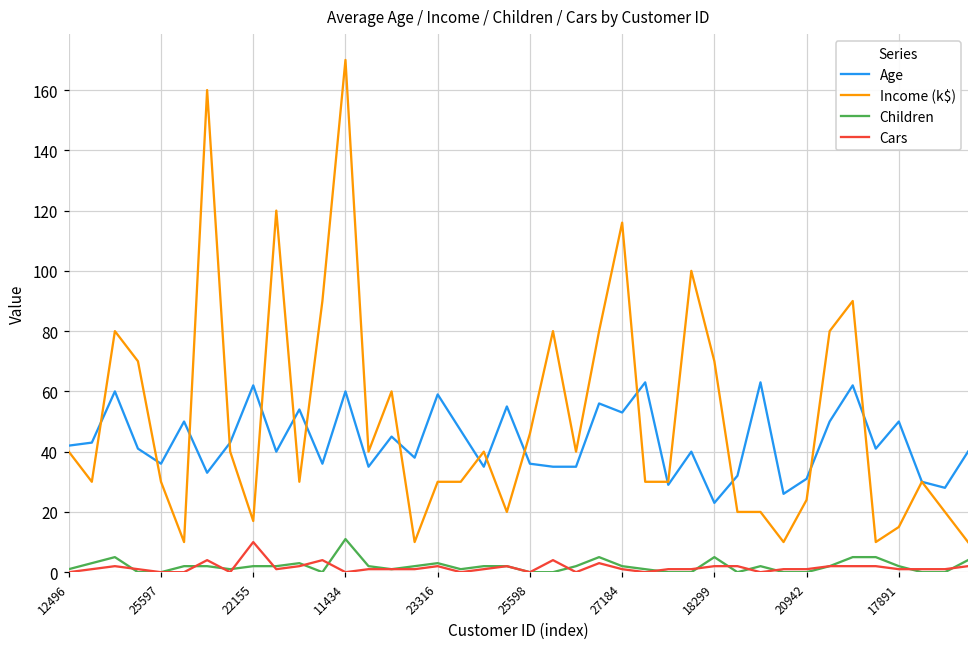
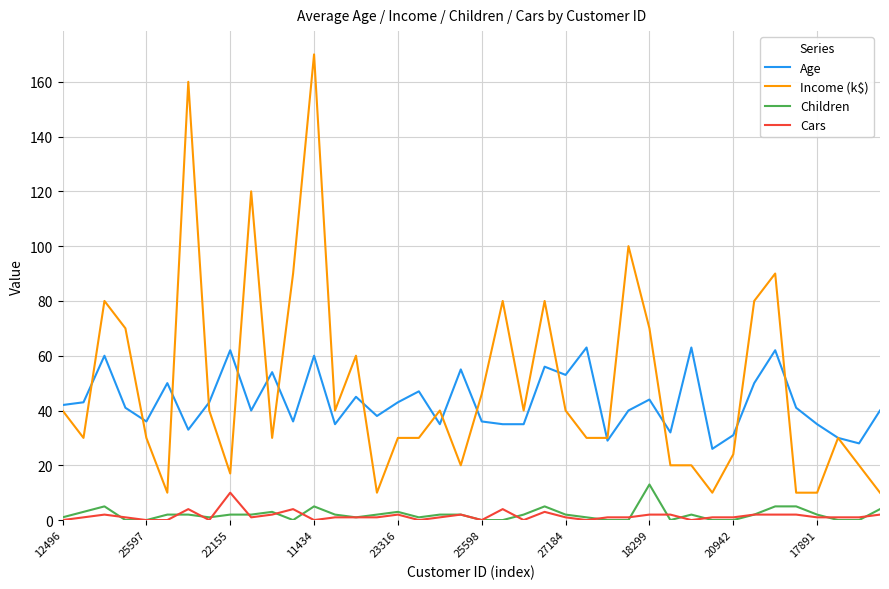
  {
    "Age": {
      "12496": 42,
      "25597": 36,
      "22155": 62,
      "11434": 60,
-     "23316": 59,
+     "23316": 43,
      "25598": 36,
      "27184": 53,
-     "18299": 23,
+     "18299": 44,
      "20942": 31,
-     "17891": 50
+     "17891": 35
    },
    "Income (k$)": {
      "12496": 40,
      "25597": 30,
      "22155": 17,
      "11434": 170,
      "23316": 30,
      "25598": 46,
-     "27184": 116,
+     "27184": 40,
      "18299": 70,
      "20942": 24,
-     "17891": 15
+     "17891": 10
    },
    "Children": {
      "12496": 1,
      "22155": 2,
-     "11434": 11,
+     "11434": 5,
      "23316": 3,
      "27184": 2,
-     "18299": 5,
+     "18299": 13,
      "20942": 0,
      "17891": 2
    },
    "Cars": {
      "12496": 0,
      "22155": 10,
      "11434": 0,
      "23316": 2,
      "27184": 1,
      "18299": 2,
      "20942": 1,
      "17891": 1
    }
  }
